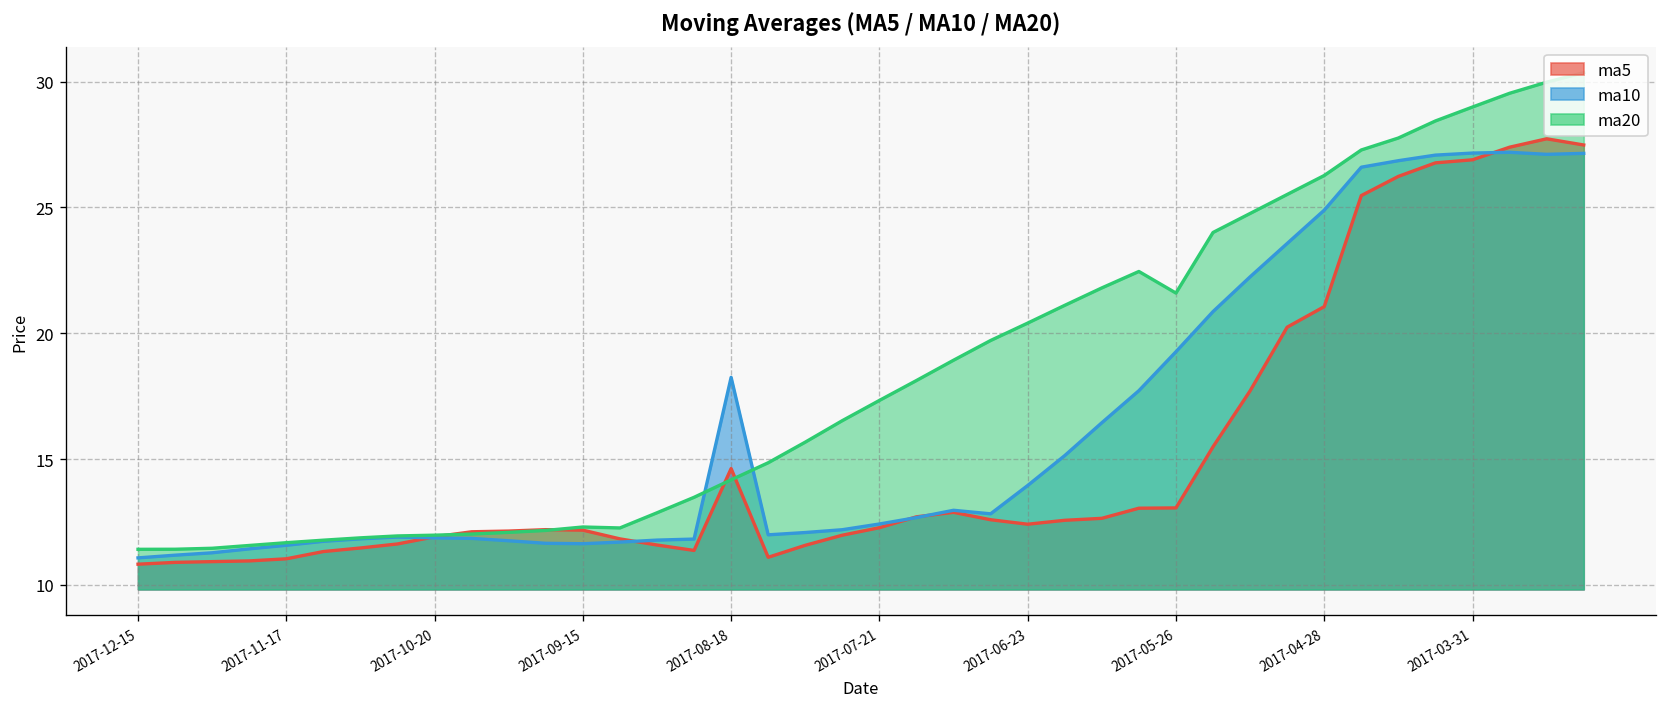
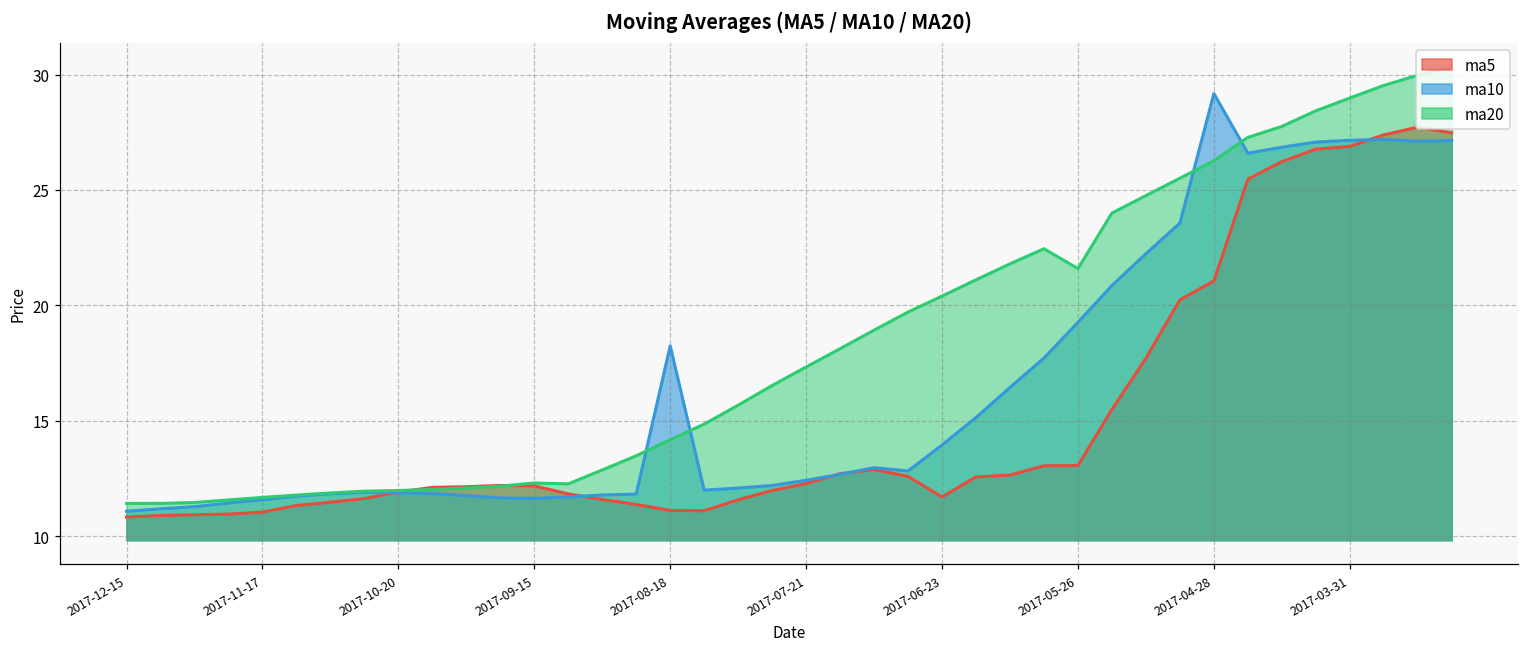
  {
    "ma5": {
      "2017-12-15": 10.8,
      "2017-11-17": 11.0,
      "2017-09-15": 12.2,
-     "2017-08-18": 14.6,
+     "2017-08-18": 11.1,
      "2017-07-21": 12.3,
-     "2017-06-23": 12.4,
+     "2017-06-23": 11.7,
      "2017-05-26": 13.1,
      "2017-04-28": 21.1,
      "2017-03-31": 26.9
    },
    "ma10": {
      "2017-12-15": 11.1,
      "2017-09-15": 11.6,
      "2017-08-18": 18.2,
      "2017-07-21": 12.4,
      "2017-06-23": 14.0,
      "2017-05-26": 19.3,
-     "2017-04-28": 24.9,
+     "2017-04-28": 29.2,
      "2017-03-31": 27.2
    },
    "ma20": {
      "2017-12-15": 11.4,
      "2017-09-15": 12.3,
      "2017-08-18": 14.2,
      "2017-07-21": 17.3,
      "2017-06-23": 20.4,
      "2017-05-26": 21.6,
      "2017-04-28": 26.3,
      "2017-03-31": 29.0
    }
  }
